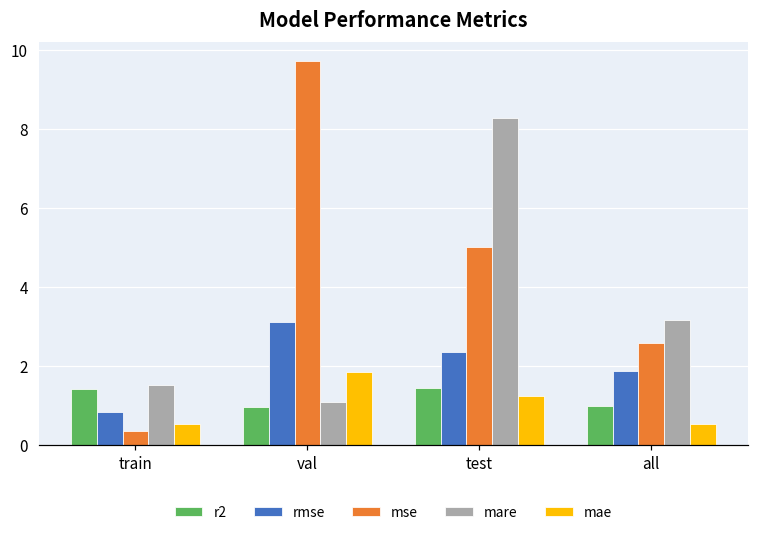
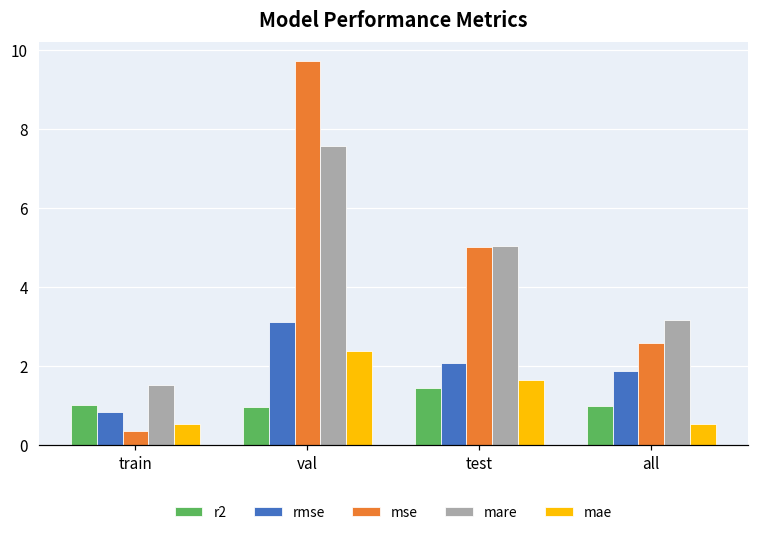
  {
    "r2": {
-     "train": 1.4,
+     "train": 1.0,
      "val": 0.9,
      "test": 1.4,
      "all": 1.0
    },
    "rmse": {
      "train": 0.8,
      "val": 3.1,
-     "test": 2.4,
+     "test": 2.1,
      "all": 1.9
    },
    "mse": {
      "train": 0.3,
      "val": 9.7,
      "test": 5.0,
      "all": 2.6
    },
    "mare": {
      "train": 1.5,
-     "val": 1.1,
-     "test": 8.3,
+     "val": 7.6,
+     "test": 5.0,
      "all": 3.1
    },
    "mae": {
      "train": 0.5,
-     "val": 1.8,
-     "test": 1.2,
+     "val": 2.4,
+     "test": 1.6,
      "all": 0.5
    }
  }
